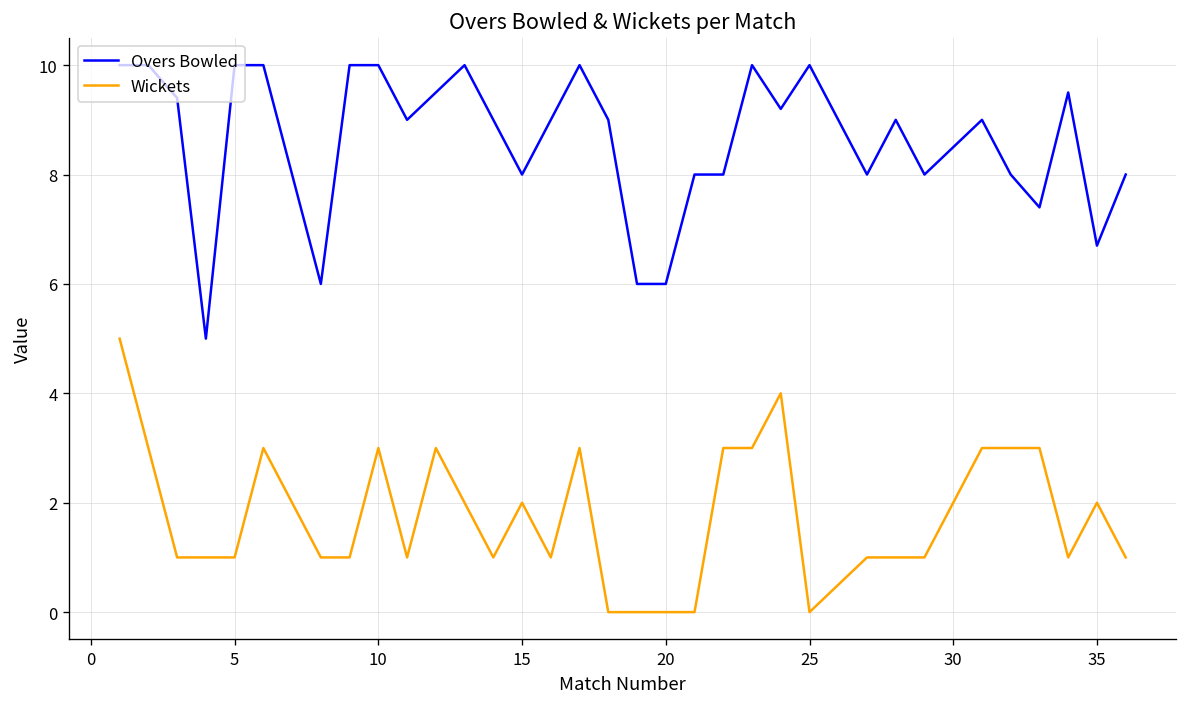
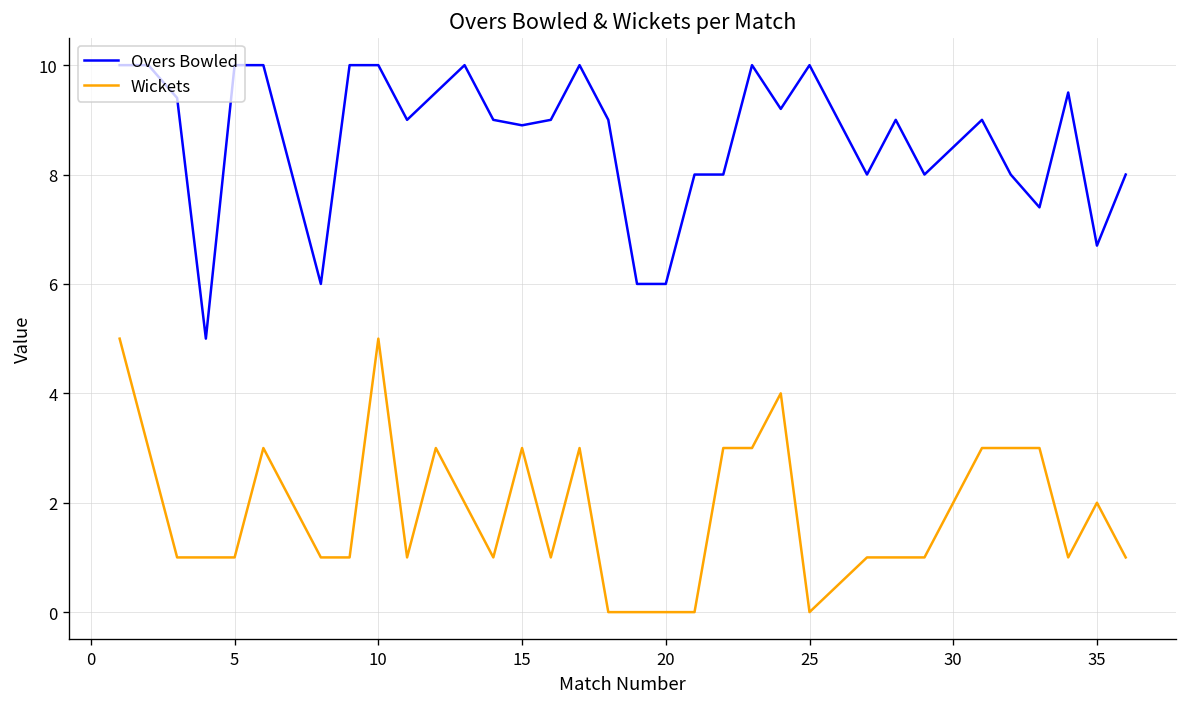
  {
    "Overs Bowled": {
      "10": 10.0,
-     "15": 8.0,
+     "15": 8.9,
      "20": 6.0,
      "25": 10.0,
      "35": 6.7
    },
    "Wickets": {
      "5": 1,
-     "10": 3,
-     "15": 2,
+     "10": 5,
+     "15": 3,
      "20": 0,
      "25": 0,
      "35": 2
    }
  }
